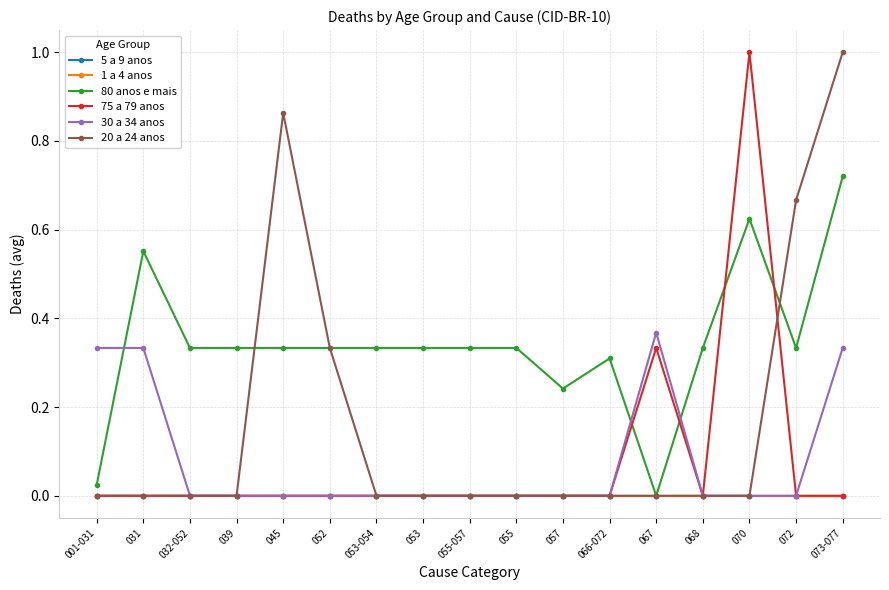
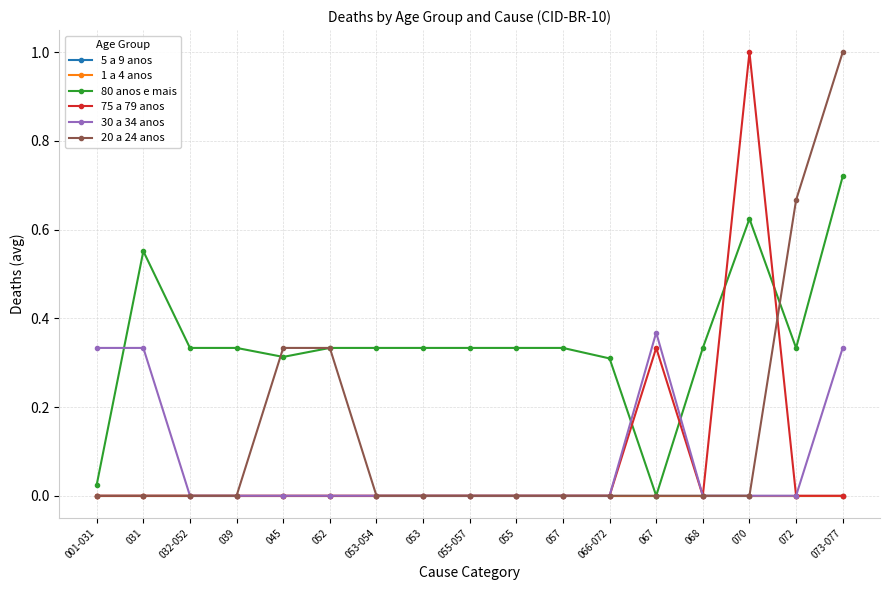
  {
    "80 anos e mais": {
      "001-031": 0.02,
      "031": 0.55,
      "032-052": 0.33,
      "039": 0.33,
-     "045": 0.33,
+     "045": 0.31,
      "053-054": 0.33,
      "053": 0.33,
      "055-057": 0.33,
      "055": 0.33,
-     "057": 0.24,
+     "057": 0.33,
      "066-072": 0.31,
      "068": 0.33,
      "070": 0.62,
      "072": 0.33,
      "073-077": 0.72
    },
    "75 a 79 anos": {
      "067": 0.33,
      "070": 1.00
    },
    "30 a 34 anos": {
      "001-031": 0.33,
      "031": 0.33,
      "067": 0.37,
      "073-077": 0.33
    },
    "20 a 24 anos": {
-     "045": 0.86,
+     "045": 0.33,
      "072": 0.67,
      "073-077": 1.00
    }
  }
